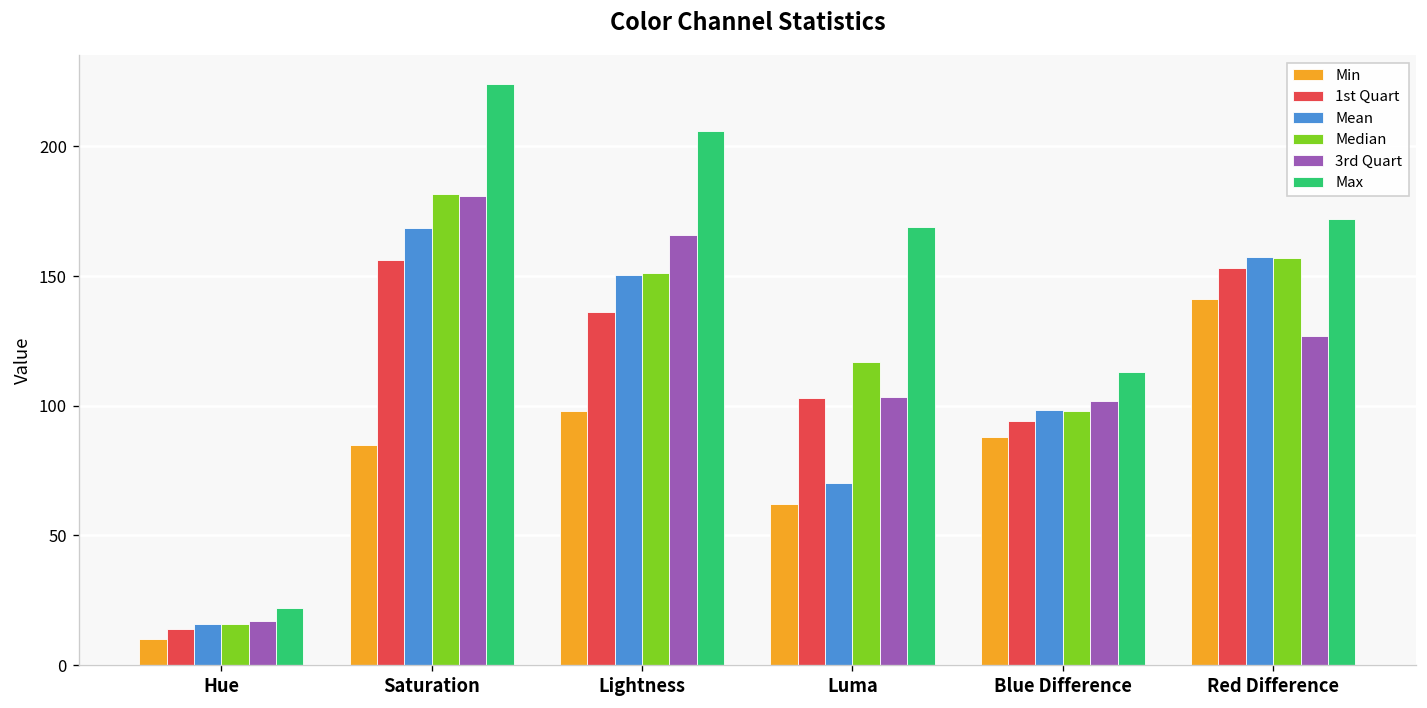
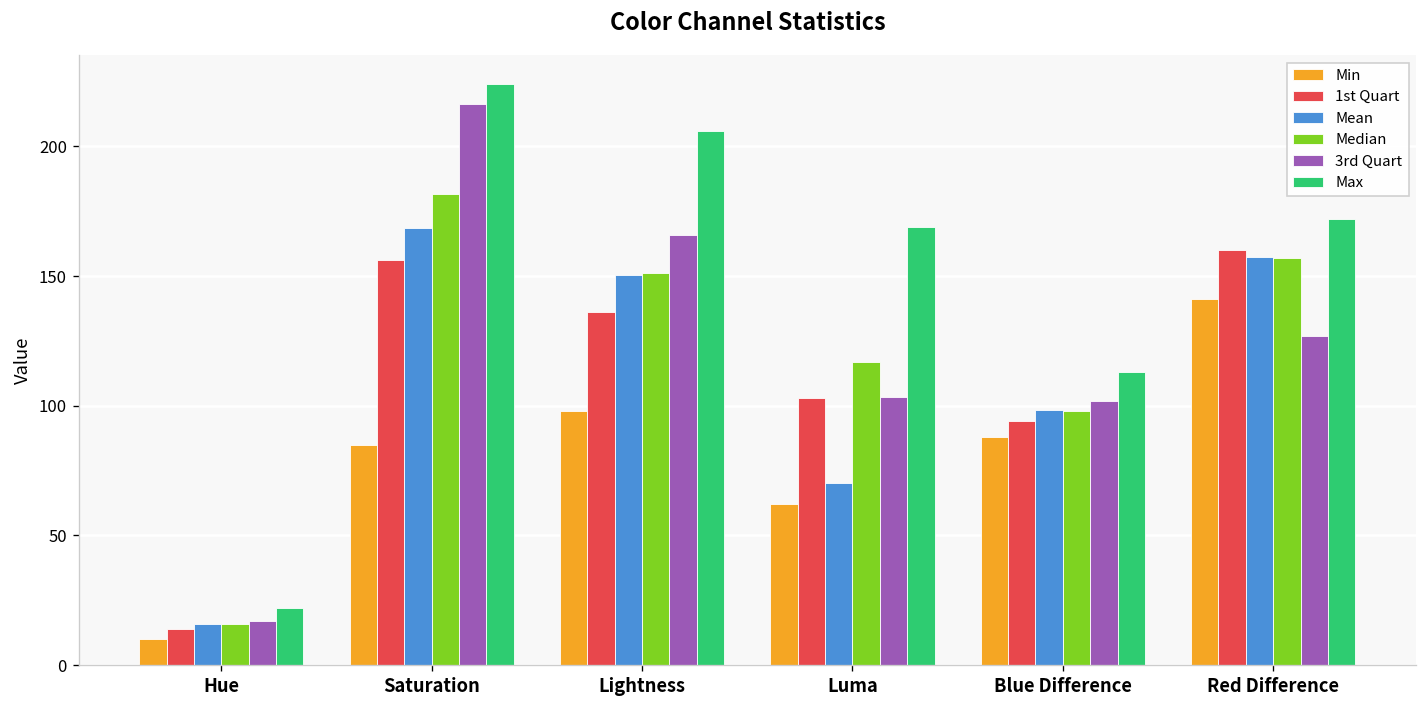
  {
    "Min": {
      "Hue": 10,
      "Saturation": 85,
      "Lightness": 98,
      "Luma": 62,
      "Blue Difference": 88,
      "Red Difference": 141
    },
    "1st Quart": {
      "Hue": 14,
      "Saturation": 156,
      "Lightness": 136,
      "Luma": 103,
      "Blue Difference": 94,
-     "Red Difference": 153
+     "Red Difference": 160
    },
    "Mean": {
      "Hue": 16,
      "Saturation": 169,
      "Lightness": 151,
      "Luma": 70,
      "Blue Difference": 98,
      "Red Difference": 157
    },
    "Median": {
      "Hue": 16,
      "Saturation": 182,
      "Lightness": 151,
      "Luma": 117,
      "Blue Difference": 98,
      "Red Difference": 157
    },
    "3rd Quart": {
      "Hue": 17,
-     "Saturation": 181,
+     "Saturation": 216,
      "Lightness": 166,
      "Luma": 103,
      "Blue Difference": 102,
      "Red Difference": 127
    },
    "Max": {
      "Hue": 22,
      "Saturation": 224,
      "Lightness": 206,
      "Luma": 169,
      "Blue Difference": 113,
      "Red Difference": 172
    }
  }
